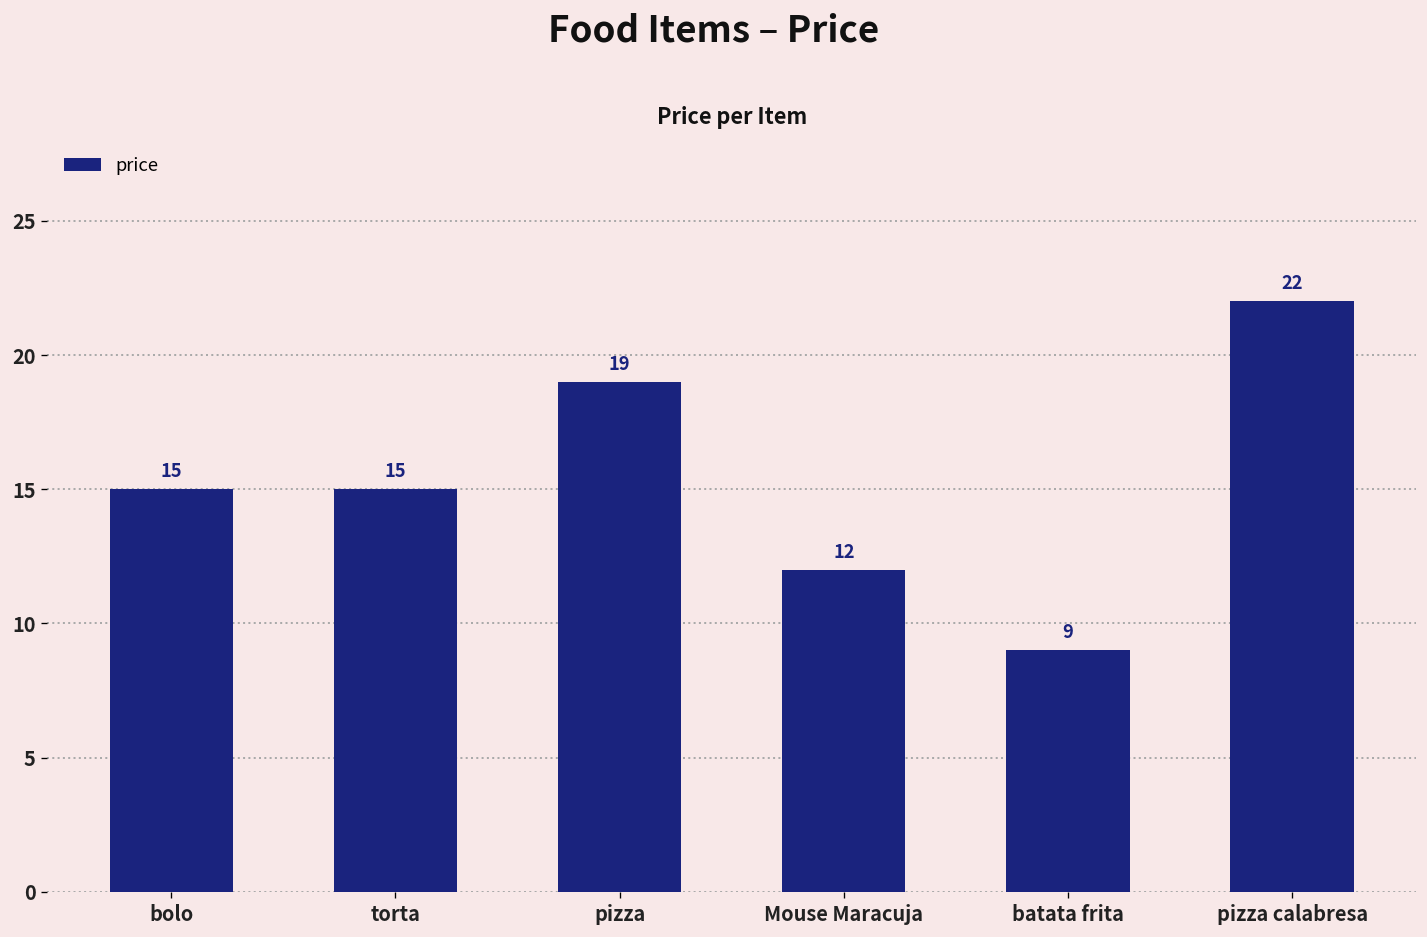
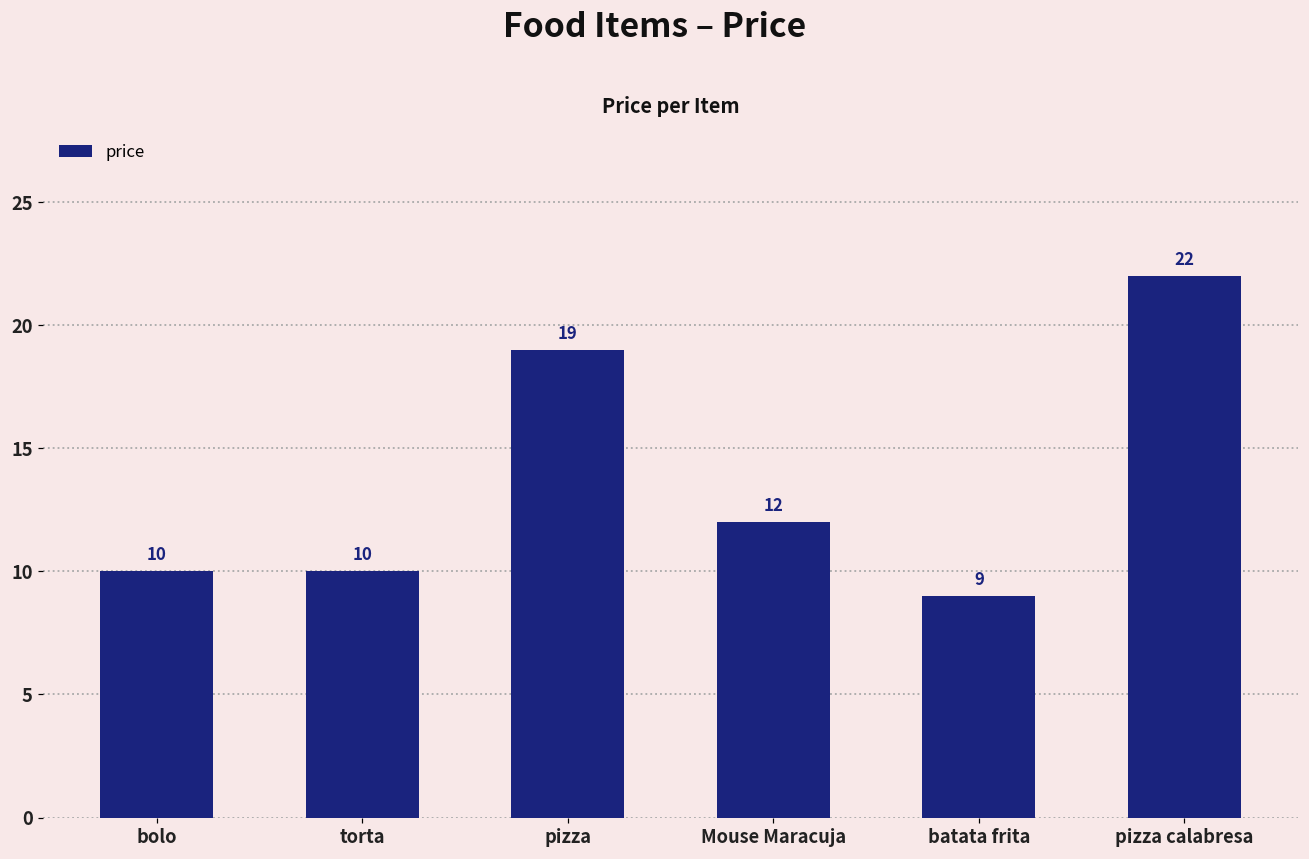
  {
-   "bolo": 15,
-   "torta": 15,
+   "bolo": 10,
+   "torta": 10,
    "pizza": 19,
    "Mouse Maracuja": 12,
    "batata frita": 9,
    "pizza calabresa": 22
  }
